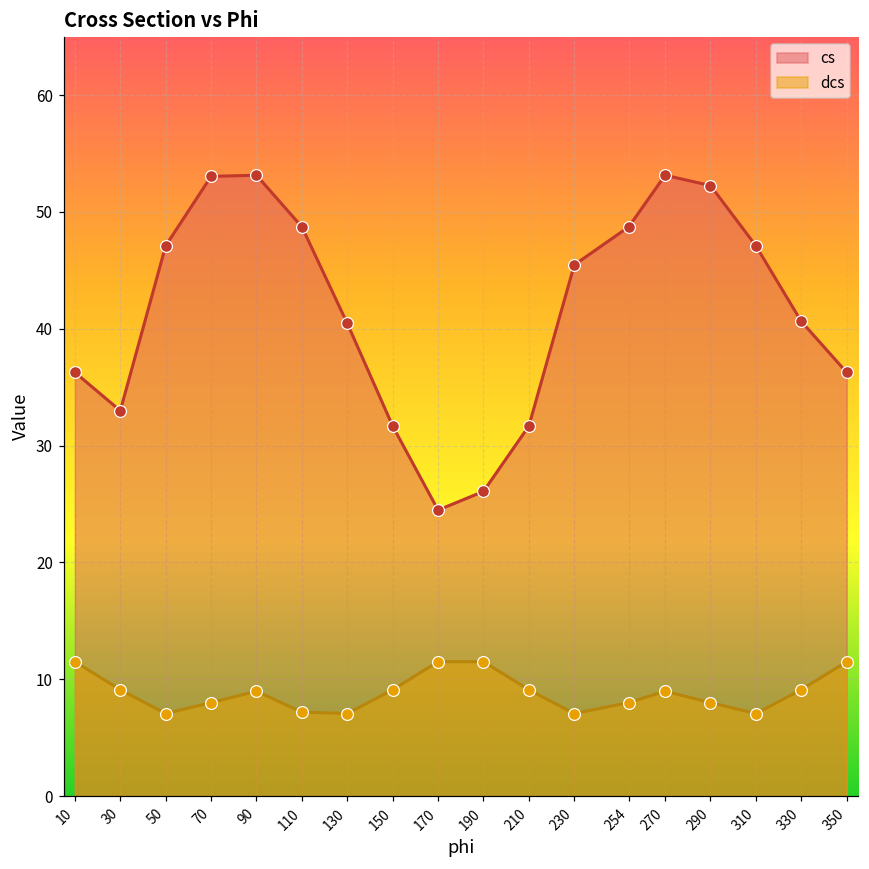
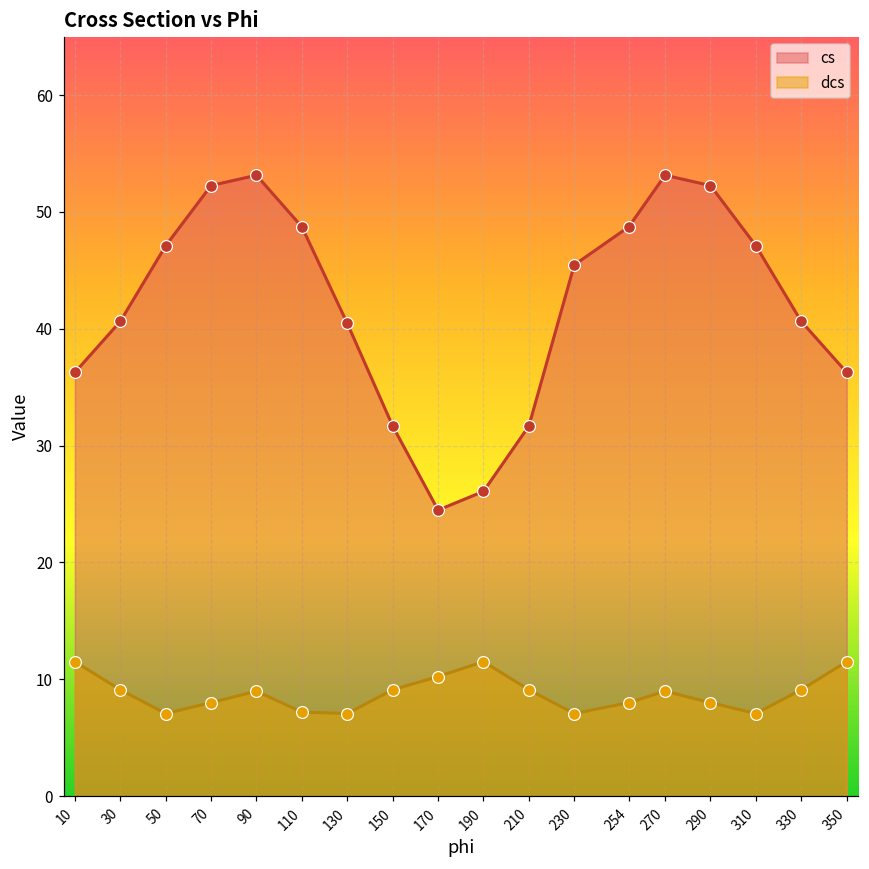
  {
    "cs": {
      "10": 36.3,
-     "30": 33.0,
+     "30": 40.6,
      "50": 47.1,
-     "70": 53.0,
+     "70": 52.3,
      "90": 53.1,
      "110": 48.7,
      "130": 40.5,
      "150": 31.7,
      "170": 24.5,
      "190": 26.1,
      "210": 31.7,
      "230": 45.5,
      "254": 48.7,
      "270": 53.1,
      "290": 52.3,
      "310": 47.1,
      "330": 40.6,
      "350": 36.3
    },
    "dcs": {
      "10": 11.5,
      "30": 9.1,
      "50": 7.1,
      "70": 8.0,
      "90": 9.0,
      "110": 7.2,
      "130": 7.1,
      "150": 9.1,
-     "170": 11.5,
+     "170": 10.2,
      "190": 11.5,
      "210": 9.1,
      "230": 7.1,
      "254": 8.0,
      "270": 9.0,
      "290": 8.0,
      "310": 7.1,
      "330": 9.1,
      "350": 11.5
    }
  }
